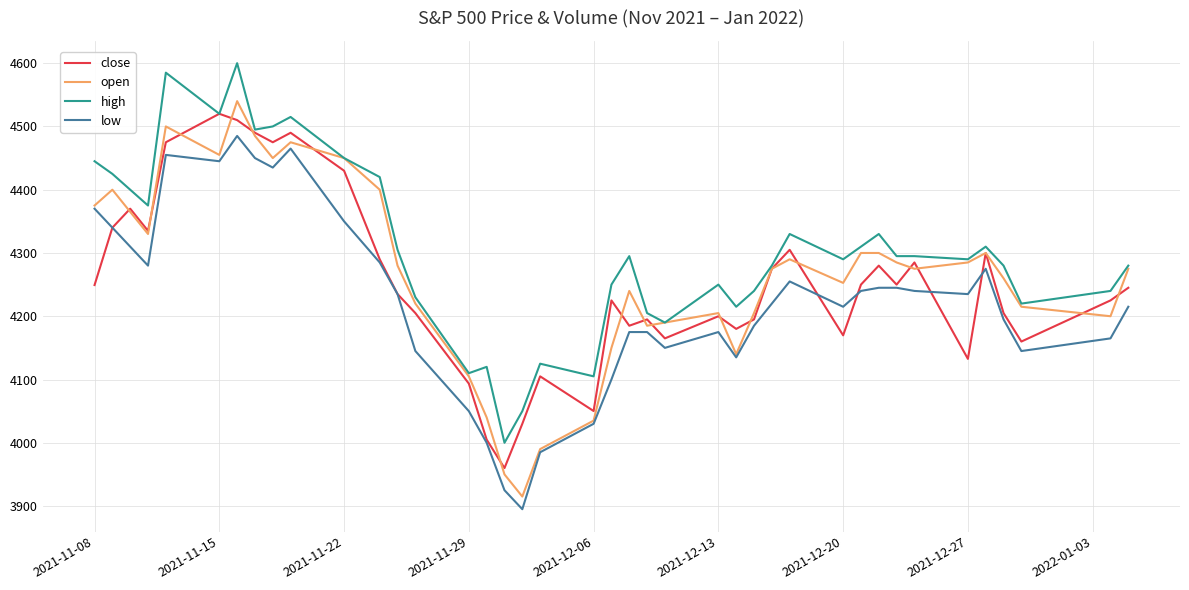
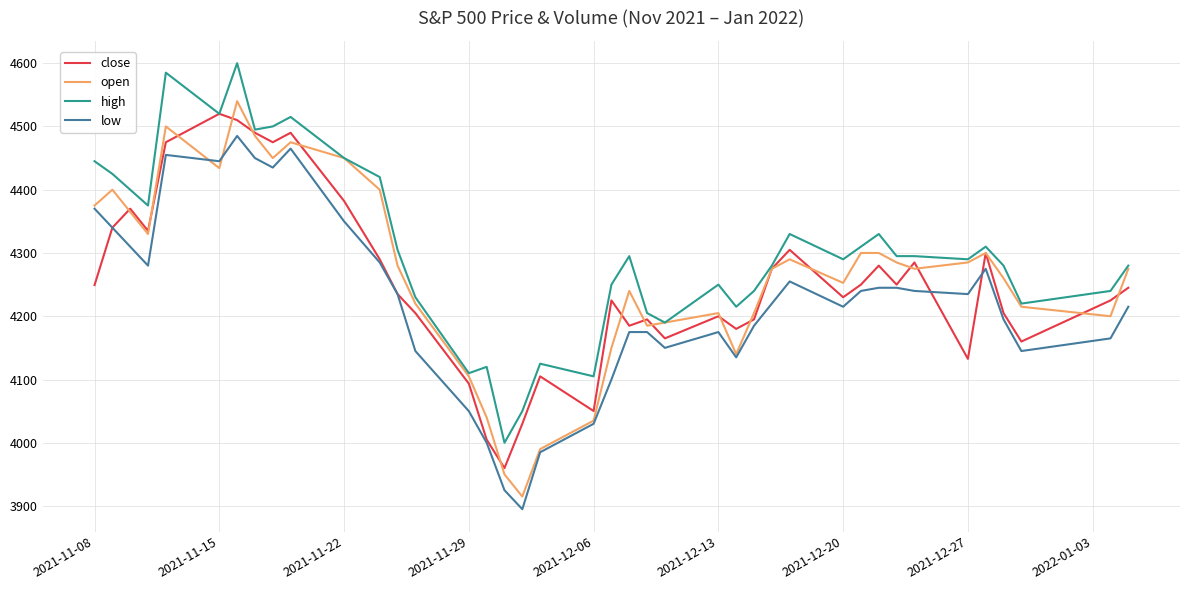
  {
    "close": {
      "2021-11-08": 4250,
-     "2021-11-22": 4430,
+     "2021-11-22": 4380,
      "2021-11-29": 4090,
      "2021-12-06": 4050,
      "2021-12-13": 4200,
-     "2021-12-20": 4170,
+     "2021-12-20": 4230,
      "2021-12-27": 4130
    },
    "open": {
      "2021-11-08": 4380,
-     "2021-11-15": 4460,
+     "2021-11-15": 4430,
      "2021-11-29": 4110,
      "2021-12-06": 4040,
      "2021-12-13": 4210,
      "2021-12-20": 4250,
      "2021-12-27": 4290
    }
  }
